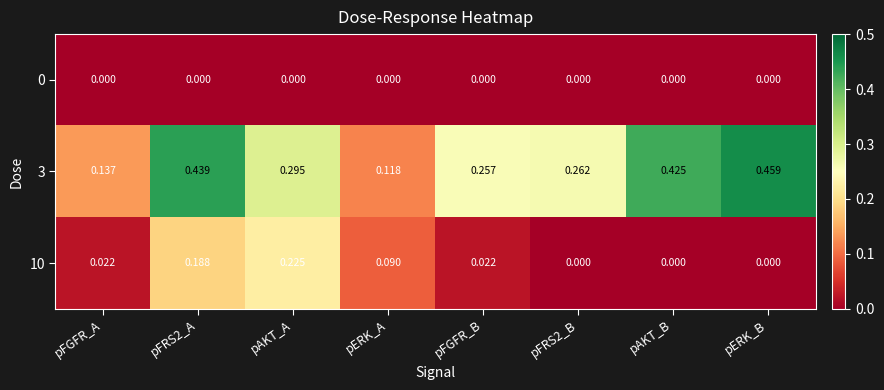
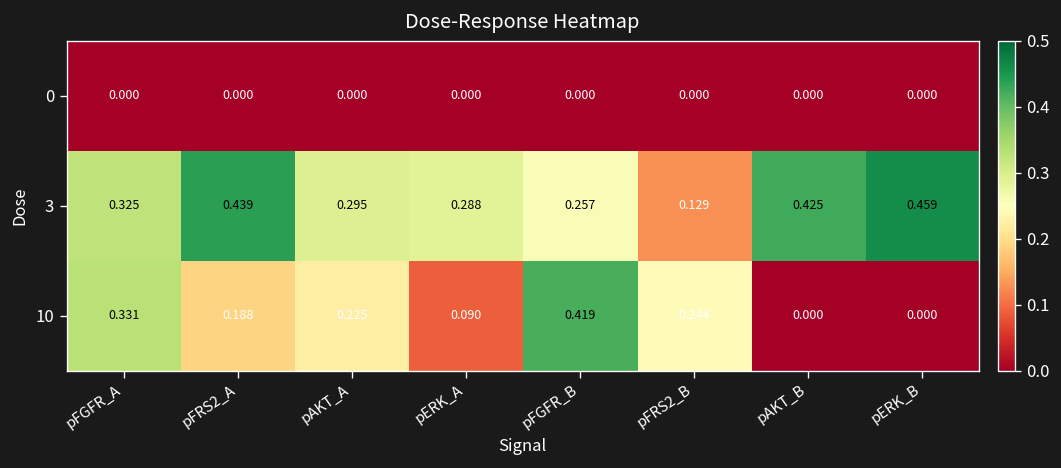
  {
    "0": {
      "pFGFR_A": 0.000,
      "pFRS2_A": 0.000,
      "pAKT_A": 0.000,
      "pERK_A": 0.000,
      "pFGFR_B": 0.000,
      "pFRS2_B": 0.000,
      "pAKT_B": 0.000,
      "pERK_B": 0.000
    },
    "3": {
-     "pFGFR_A": 0.137,
+     "pFGFR_A": 0.325,
      "pFRS2_A": 0.439,
      "pAKT_A": 0.295,
-     "pERK_A": 0.118,
+     "pERK_A": 0.288,
      "pFGFR_B": 0.257,
-     "pFRS2_B": 0.262,
+     "pFRS2_B": 0.129,
      "pAKT_B": 0.425,
      "pERK_B": 0.459
    },
    "10": {
-     "pFGFR_A": 0.022,
+     "pFGFR_A": 0.331,
      "pFRS2_A": 0.188,
      "pAKT_A": 0.225,
      "pERK_A": 0.090,
-     "pFGFR_B": 0.022,
-     "pFRS2_B": 0.000,
+     "pFGFR_B": 0.419,
+     "pFRS2_B": 0.244,
      "pAKT_B": 0.000,
      "pERK_B": 0.000
    }
  }
